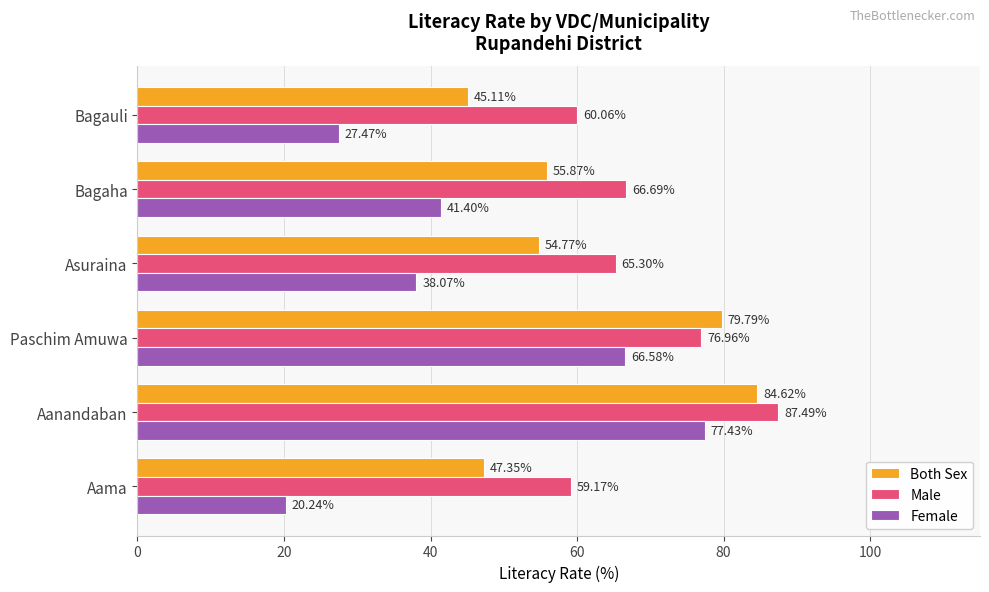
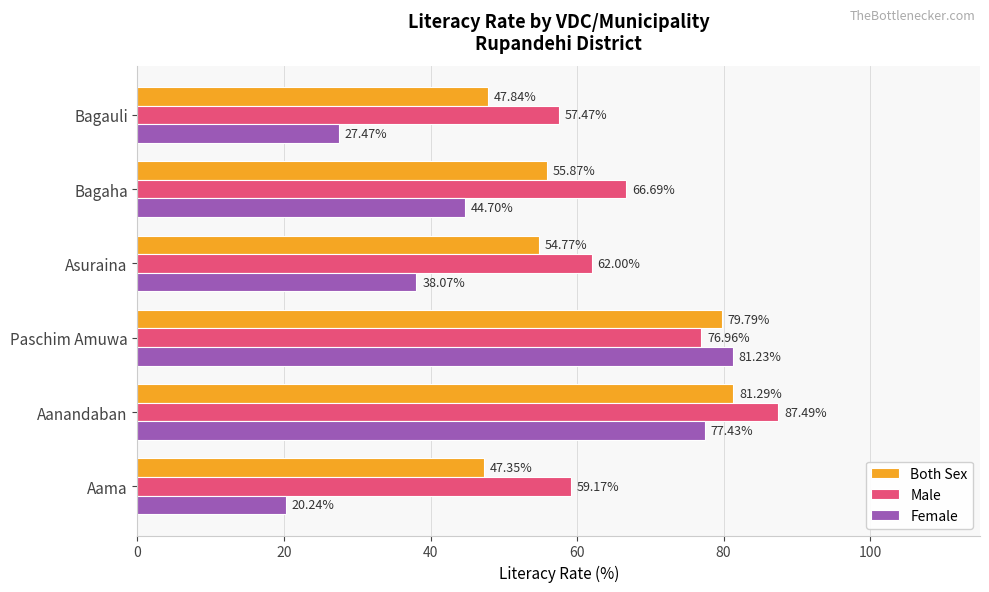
  {
    "Both Sex": {
-     "Bagauli": "45.11%",
+     "Bagauli": "47.84%",
      "Bagaha": "55.87%",
      "Asuraina": "54.77%",
      "Paschim Amuwa": "79.79%",
-     "Aanandaban": "84.62%",
+     "Aanandaban": "81.29%",
      "Aama": "47.35%"
    },
    "Male": {
-     "Bagauli": "60.06%",
+     "Bagauli": "57.47%",
      "Bagaha": "66.69%",
-     "Asuraina": "65.30%",
+     "Asuraina": "62.00%",
      "Paschim Amuwa": "76.96%",
      "Aanandaban": "87.49%",
      "Aama": "59.17%"
    },
    "Female": {
      "Bagauli": "27.47%",
-     "Bagaha": "41.40%",
+     "Bagaha": "44.70%",
      "Asuraina": "38.07%",
-     "Paschim Amuwa": "66.58%",
+     "Paschim Amuwa": "81.23%",
      "Aanandaban": "77.43%",
      "Aama": "20.24%"
    }
  }
